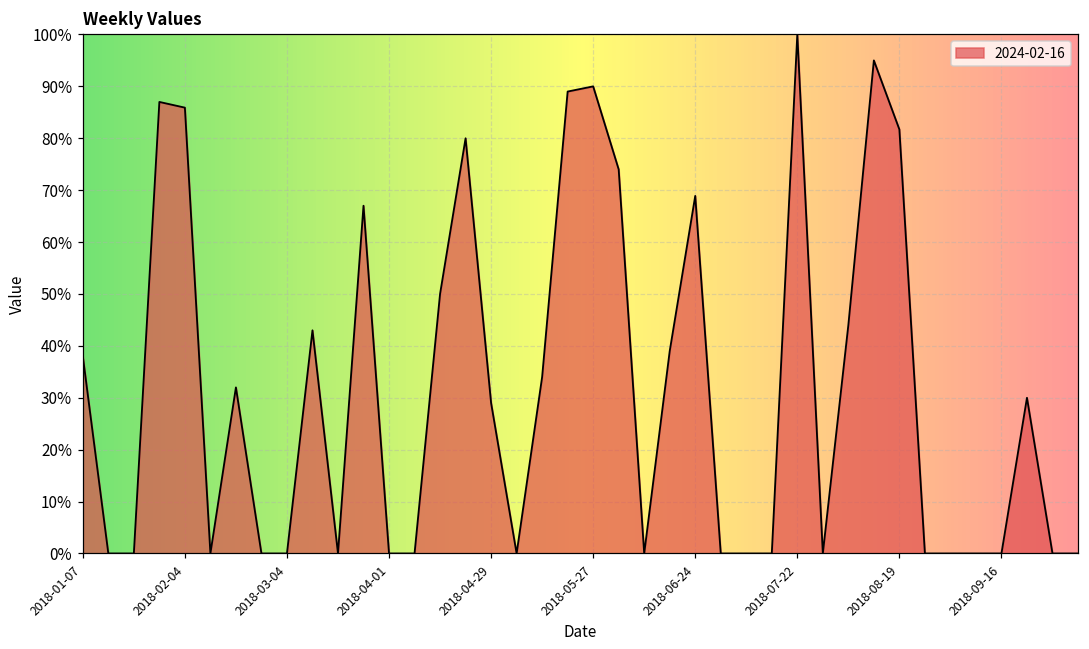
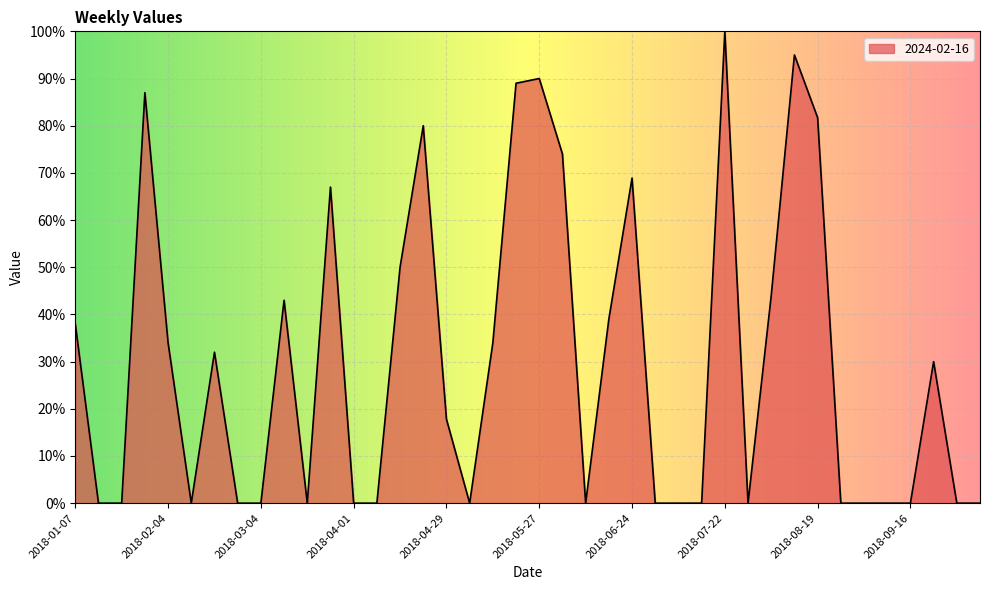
  {
    "2018-01-07": "38%",
-   "2018-02-04": "86%",
+   "2018-02-04": "34%",
    "2018-03-04": "0%",
    "2018-04-01": "0%",
-   "2018-04-29": "29%",
+   "2018-04-29": "18%",
    "2018-05-27": "90%",
    "2018-06-24": "69%",
    "2018-07-22": "100%",
    "2018-08-19": "82%",
    "2018-09-16": "0%"
  }
